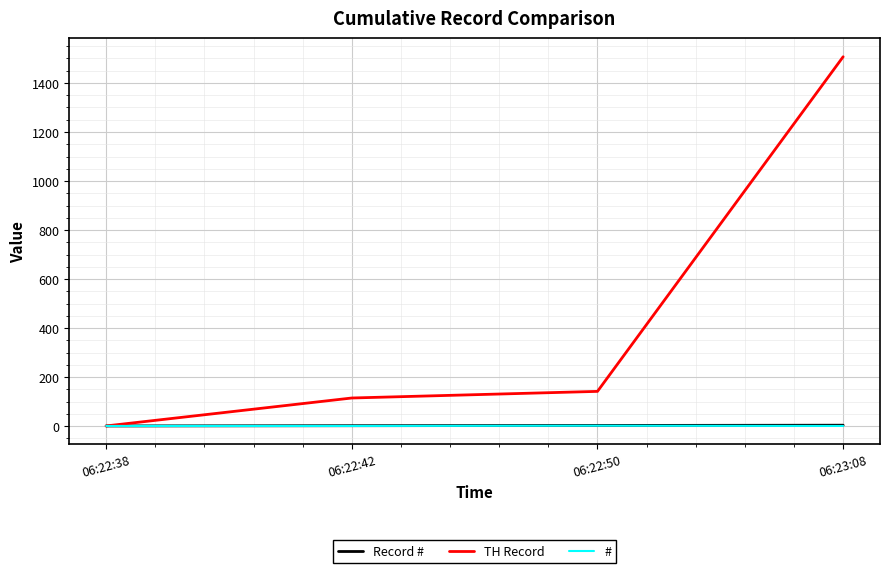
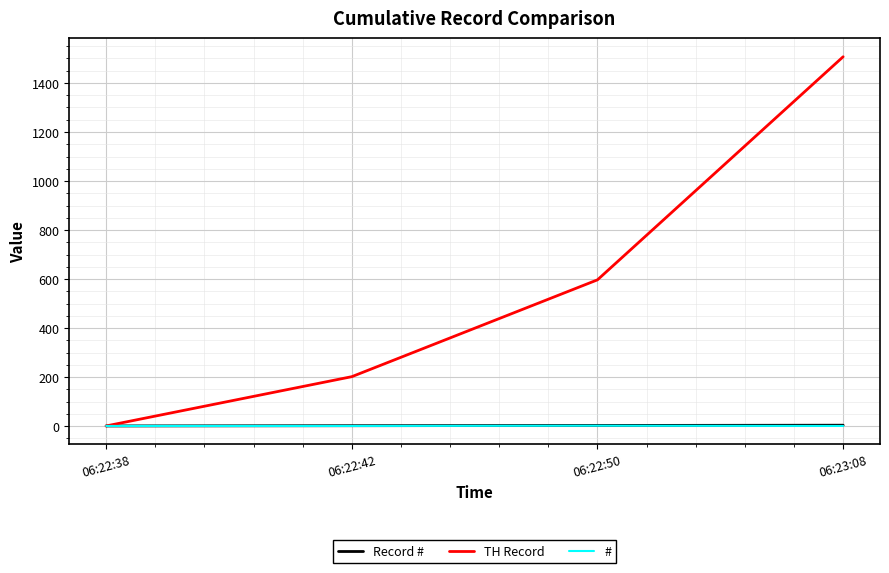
  {
    "#": {
      "06:22:42": 0,
      "06:22:50": 0,
      "06:23:08": 0
    },
    "TH Record": {
-     "06:22:42": 120,
-     "06:22:50": 140,
+     "06:22:42": 200,
+     "06:22:50": 600,
      "06:23:08": 1510
    }
  }
